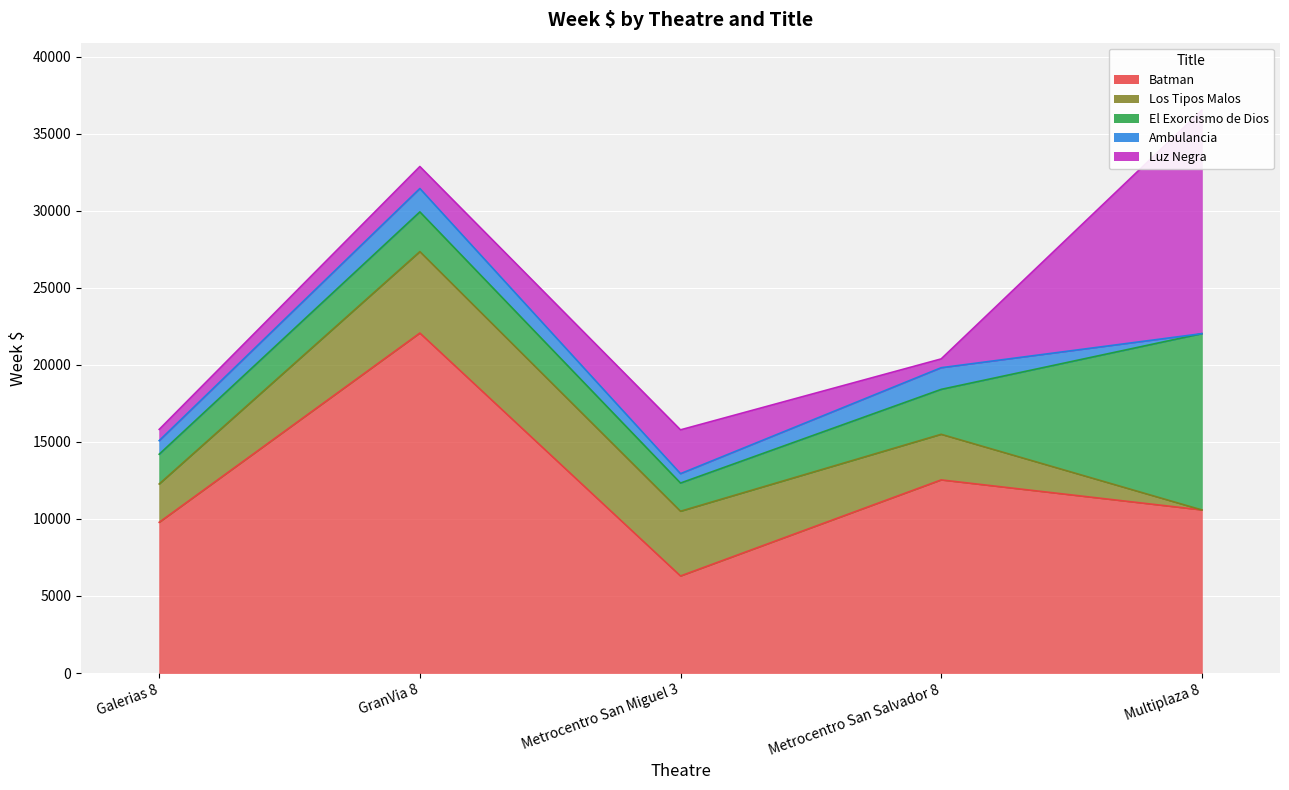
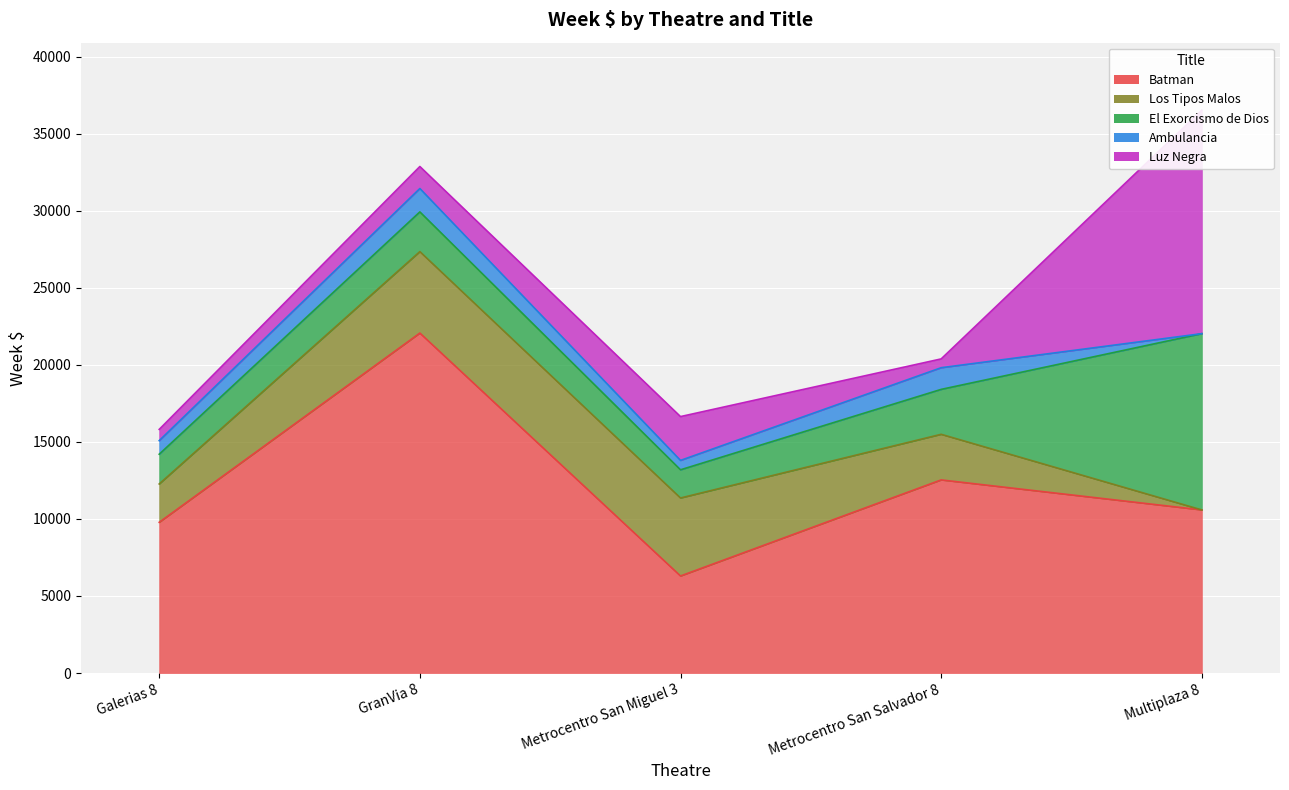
  {
    "Batman": {
      "Galerias 8": 9800,
      "GranVia 8": 22100,
      "Metrocentro San Miguel 3": 6300,
      "Metrocentro San Salvador 8": 12500
    },
    "Los Tipos Malos": {
      "Galerias 8": 2500,
      "GranVia 8": 5300,
-     "Metrocentro San Miguel 3": 4200,
+     "Metrocentro San Miguel 3": 5100,
      "Metrocentro San Salvador 8": 3000
    },
    "El Exorcismo de Dios": {
      "Galerias 8": 1900,
      "GranVia 8": 2600,
      "Metrocentro San Miguel 3": 1800,
      "Metrocentro San Salvador 8": 2900
    },
    "Ambulancia": {
      "Galerias 8": 900,
      "GranVia 8": 1500,
      "Metrocentro San Miguel 3": 600,
      "Metrocentro San Salvador 8": 1400
    },
    "Luz Negra": {
      "Galerias 8": 700,
      "GranVia 8": 1400,
      "Metrocentro San Miguel 3": 2800,
      "Metrocentro San Salvador 8": 600
    }
  }
